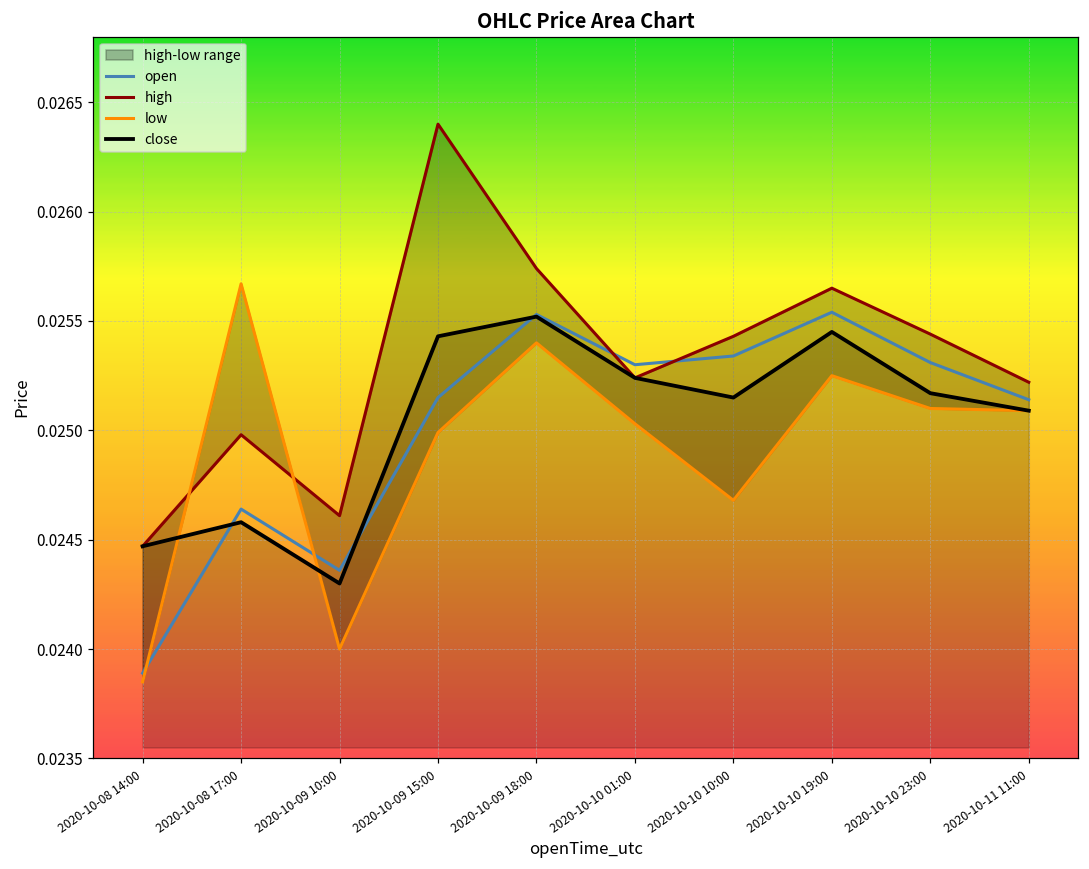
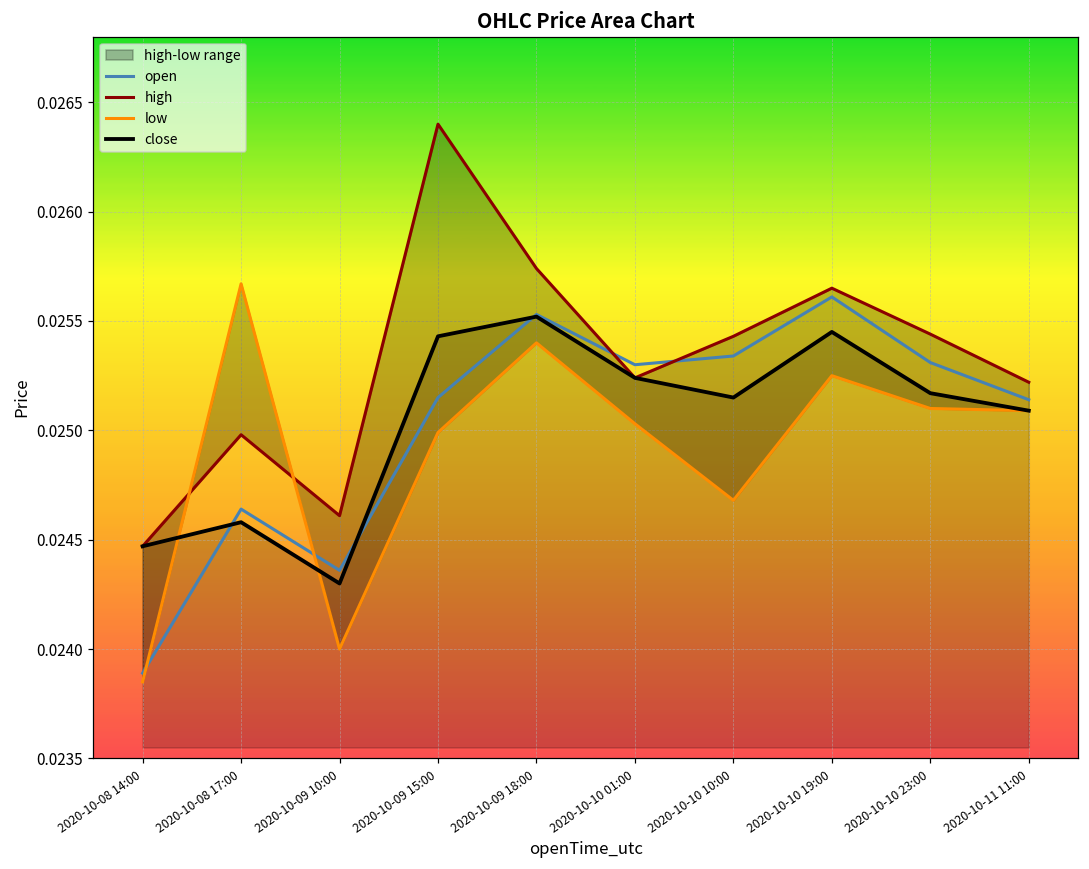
  {
    "open": {
      "2020-10-08 14:00": 0.02389,
      "2020-10-08 17:00": 0.02464,
      "2020-10-09 10:00": 0.02436,
      "2020-10-09 15:00": 0.02515,
      "2020-10-10 01:00": 0.02530,
      "2020-10-10 10:00": 0.02534,
-     "2020-10-10 19:00": 0.02554,
+     "2020-10-10 19:00": 0.02561,
      "2020-10-10 23:00": 0.02531,
      "2020-10-11 11:00": 0.02514
    },
    "high": {
      "2020-10-08 17:00": 0.02498
    },
    "low": {
      "2020-10-08 14:00": 0.02385,
      "2020-10-09 10:00": 0.02400,
      "2020-10-09 15:00": 0.02499,
      "2020-10-09 18:00": 0.02540,
      "2020-10-10 01:00": 0.02503,
      "2020-10-10 10:00": 0.02468,
      "2020-10-10 19:00": 0.02525,
      "2020-10-10 23:00": 0.02510
    }
  }
